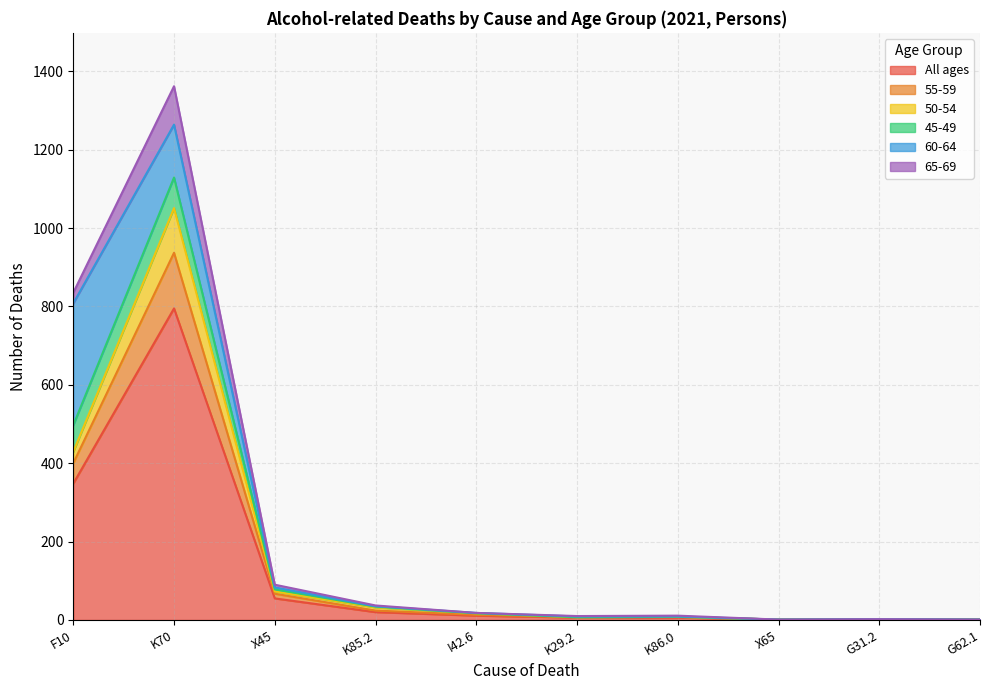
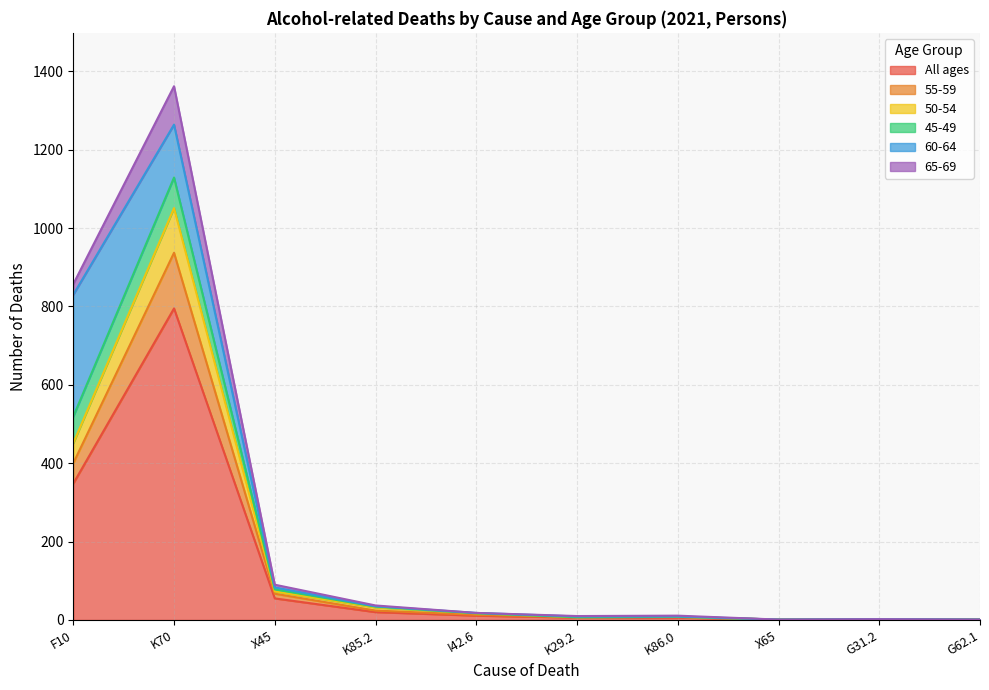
  {
    "50-54": {
-     "F10": 30,
+     "F10": 50,
      "K70": 110
    },
    "45-49": {
      "F10": 70,
      "K70": 80
    },
    "60-64": {
      "F10": 310,
      "K70": 140
    },
    "65-69": {
      "F10": 30,
      "K70": 100,
      "X45": 10
    }
  }
